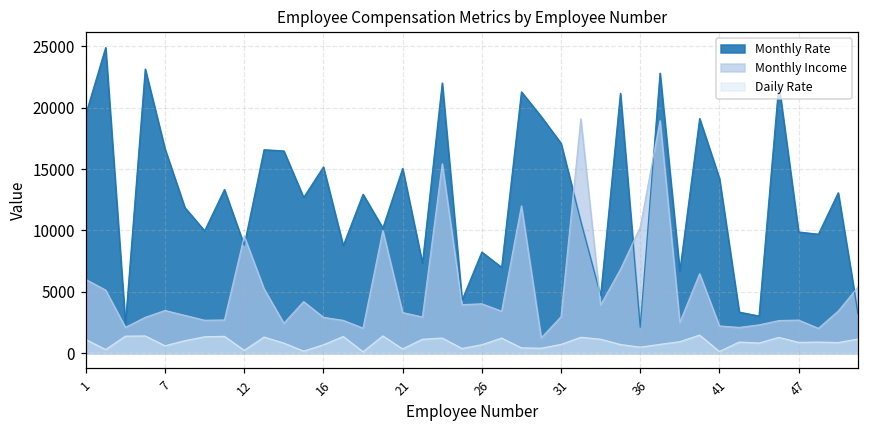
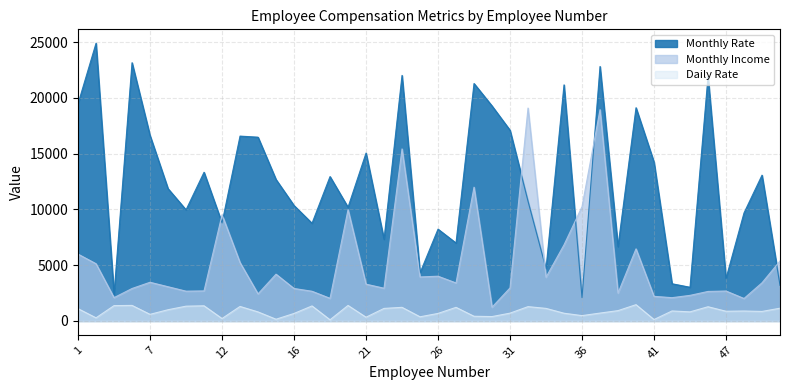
  {
    "Monthly Rate": {
      "12": 8800,
-     "16": 15200,
+     "16": 10400,
      "36": 2100,
      "41": 14200,
-     "47": 9900
+     "47": 3800
    }
  }
